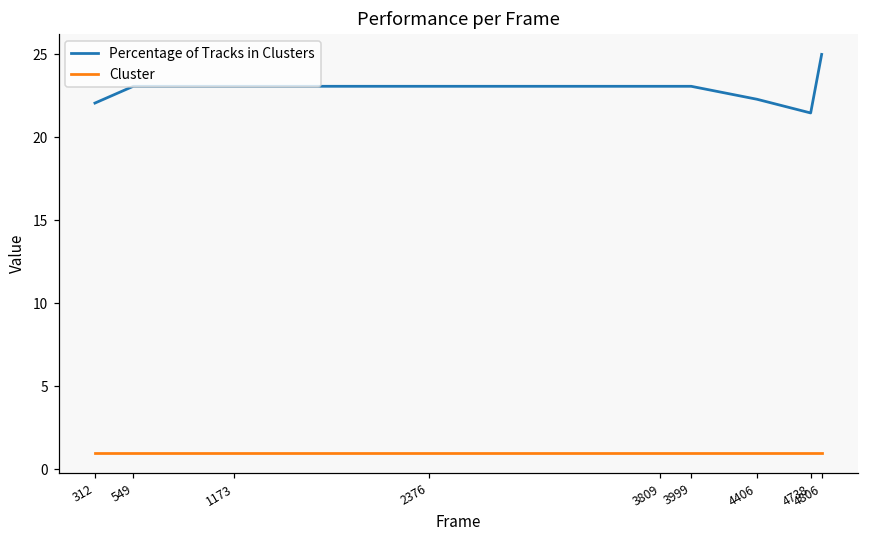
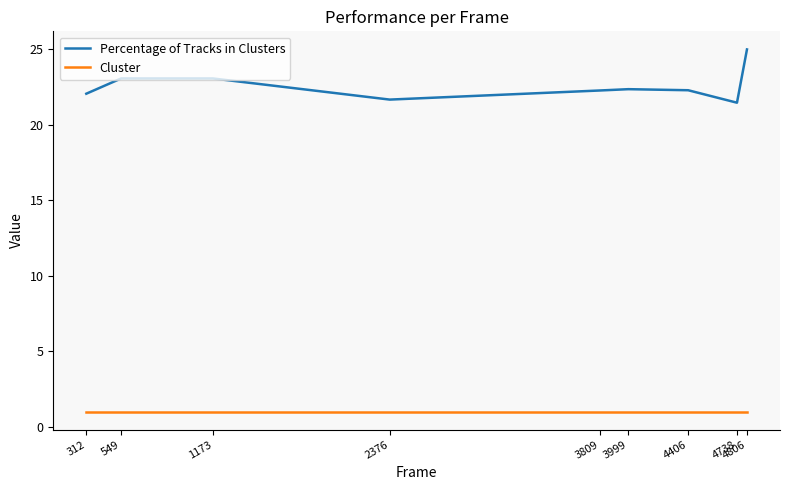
  {
    "Percentage of Tracks in Clusters": {
      "312": 22.1,
-     "2376": 23.1,
-     "3809": 23.1,
-     "3999": 23.1,
+     "2376": 21.7,
+     "3809": 22.3,
+     "3999": 22.4,
      "4406": 22.3,
      "4738": 21.5,
      "4806": 25.0
    },
    "Cluster": {
      "312": 1.0,
      "549": 1.0,
      "1173": 1.0,
      "2376": 1.0,
      "3809": 1.0,
      "3999": 1.0,
      "4406": 1.0,
      "4738": 1.0,
      "4806": 1.0
    }
  }
